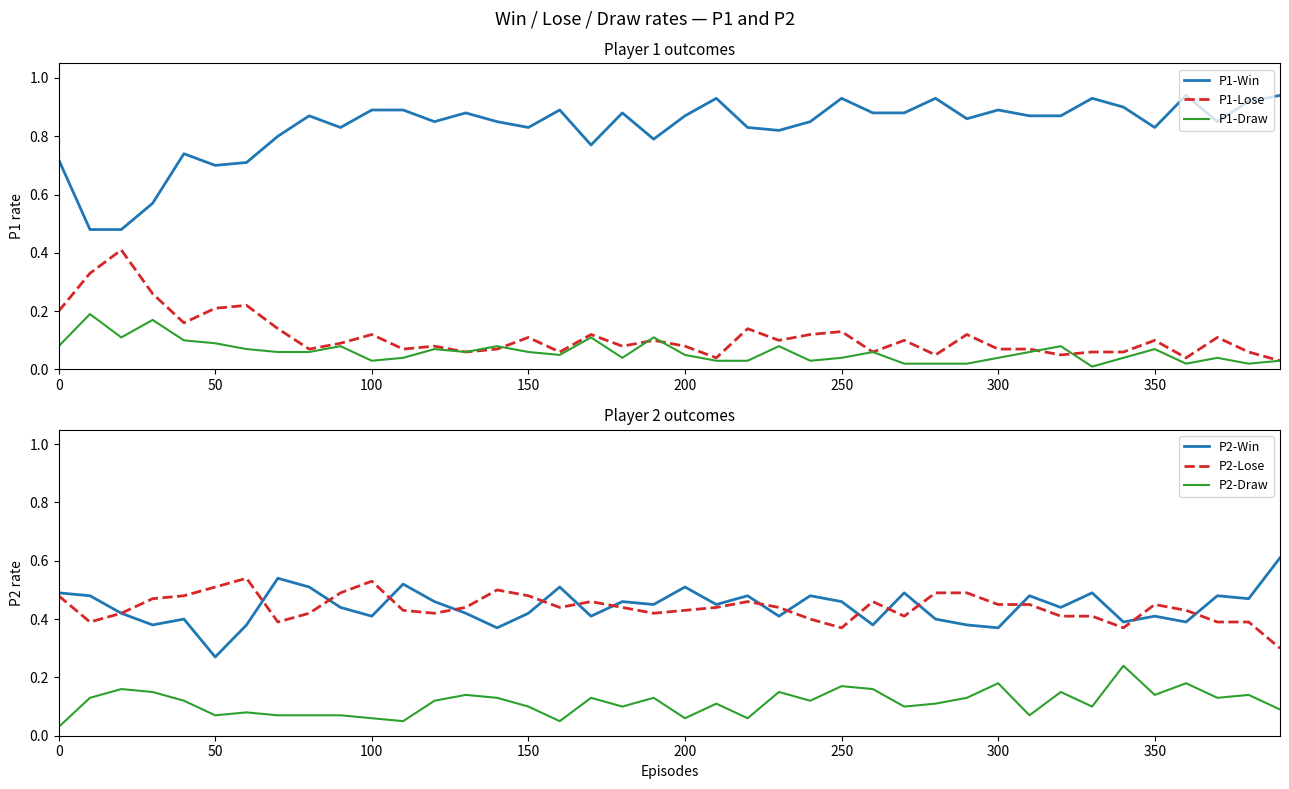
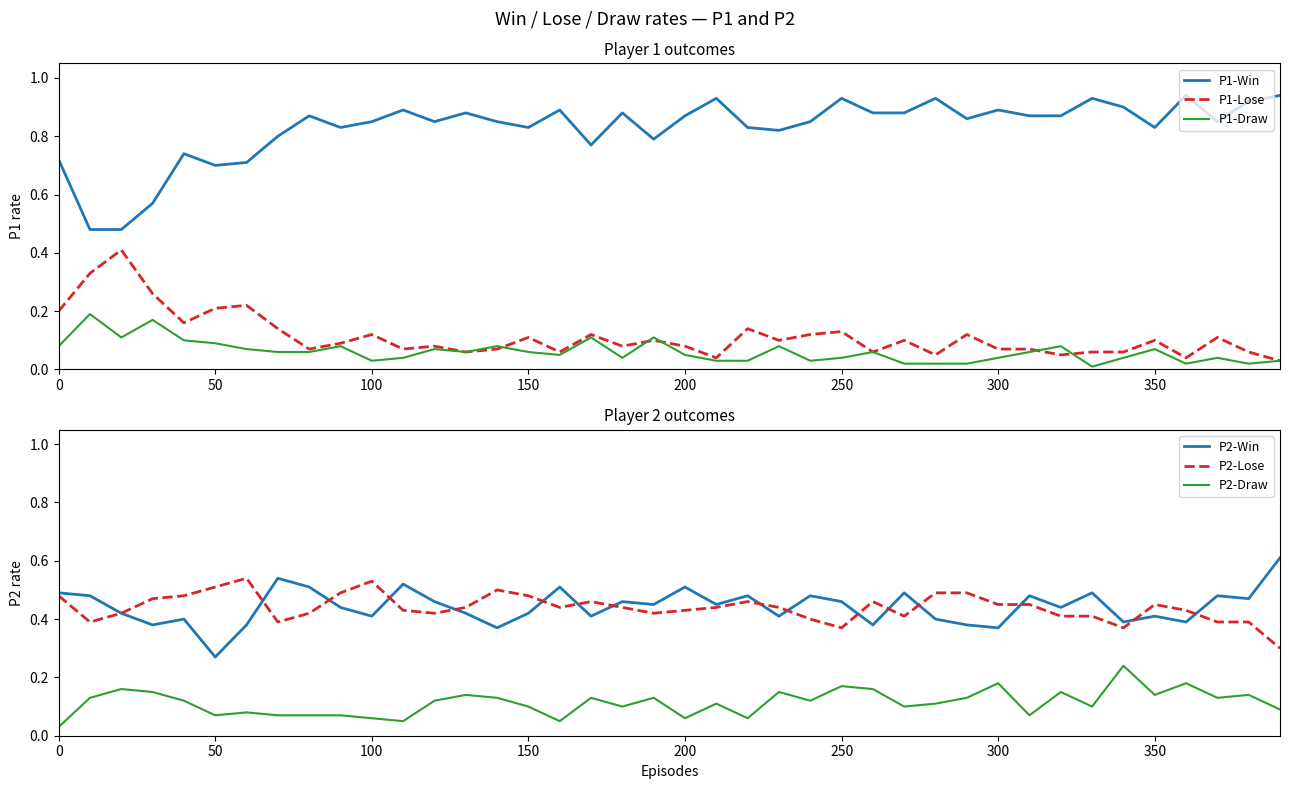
  {
    "Player 1 outcomes": {
      "P1-Win": {
        "0": 0.72,
        "50": 0.70,
-       "100": 0.89,
+       "100": 0.85,
        "150": 0.83,
        "200": 0.87,
        "250": 0.93,
        "300": 0.89,
        "350": 0.83
      },
      "P1-Lose": {
        "0": 0.20,
        "50": 0.21,
        "100": 0.12,
        "150": 0.11,
        "200": 0.08,
        "250": 0.13,
        "300": 0.07,
        "350": 0.10
      },
      "P1-Draw": {
        "0": 0.08,
        "50": 0.09,
        "100": 0.03,
        "150": 0.06,
        "200": 0.05,
        "250": 0.04,
        "300": 0.04,
        "350": 0.07
      }
    },
    "Player 2 outcomes": {
      "P2-Win": {
        "0": 0.49,
        "50": 0.27,
        "100": 0.41,
        "150": 0.42,
        "200": 0.51,
        "250": 0.46,
        "300": 0.37,
        "350": 0.41
      },
      "P2-Lose": {
        "0": 0.48,
        "50": 0.51,
        "100": 0.53,
        "150": 0.48,
        "200": 0.43,
        "250": 0.37,
        "300": 0.45,
        "350": 0.45
      },
      "P2-Draw": {
        "0": 0.03,
        "50": 0.07,
        "100": 0.06,
        "150": 0.10,
        "200": 0.06,
        "250": 0.17,
        "300": 0.18,
        "350": 0.14
      }
    }
  }
